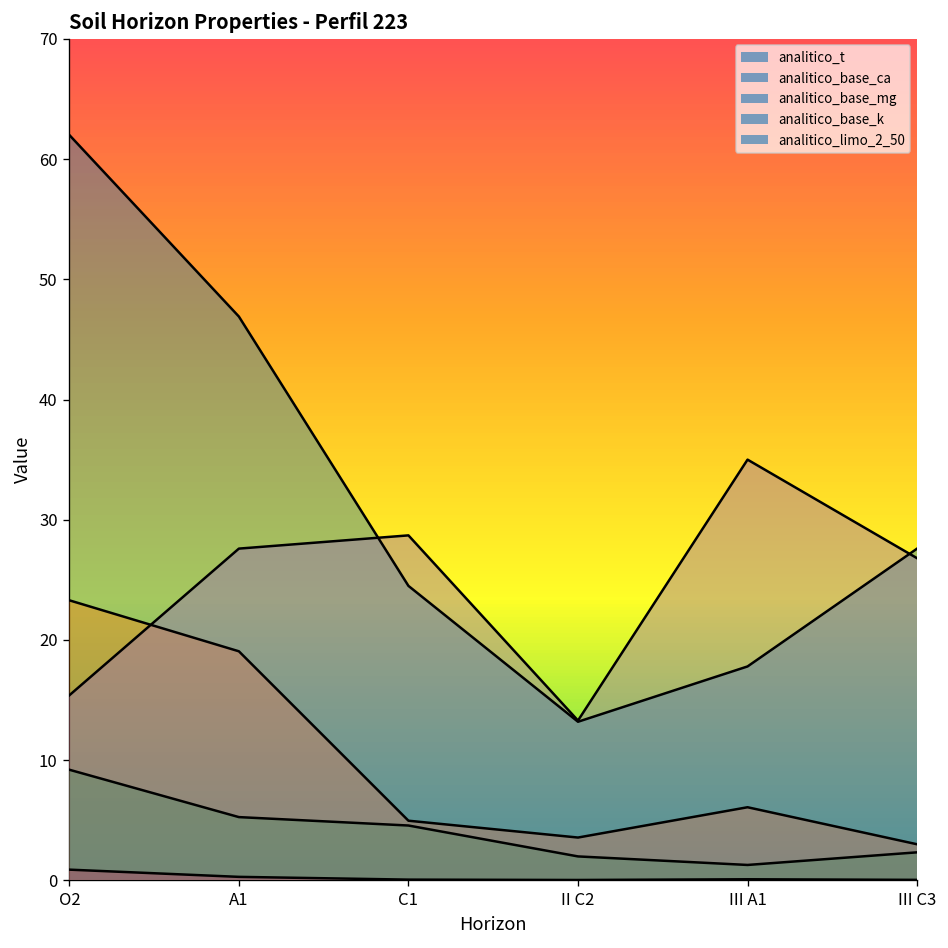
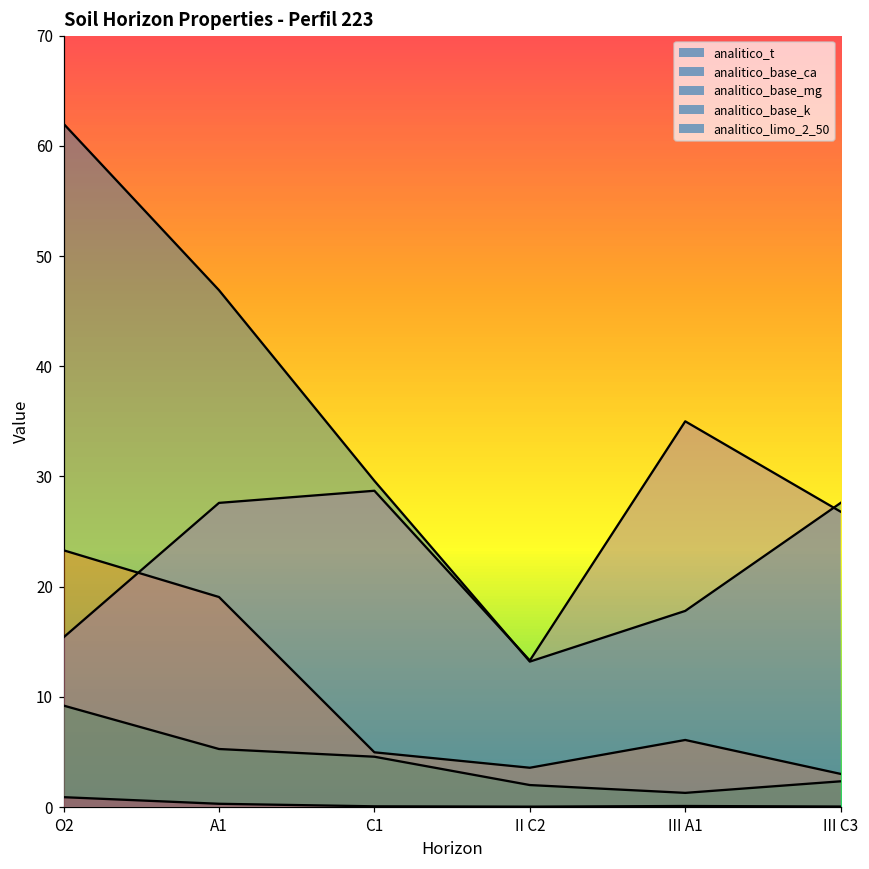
  {
    "analitico_t": {
      "O2": 62.0,
      "A1": 46.9,
-     "C1": 24.5,
+     "C1": 29.6,
      "III A1": 17.8,
      "III C3": 27.6
    }
  }
